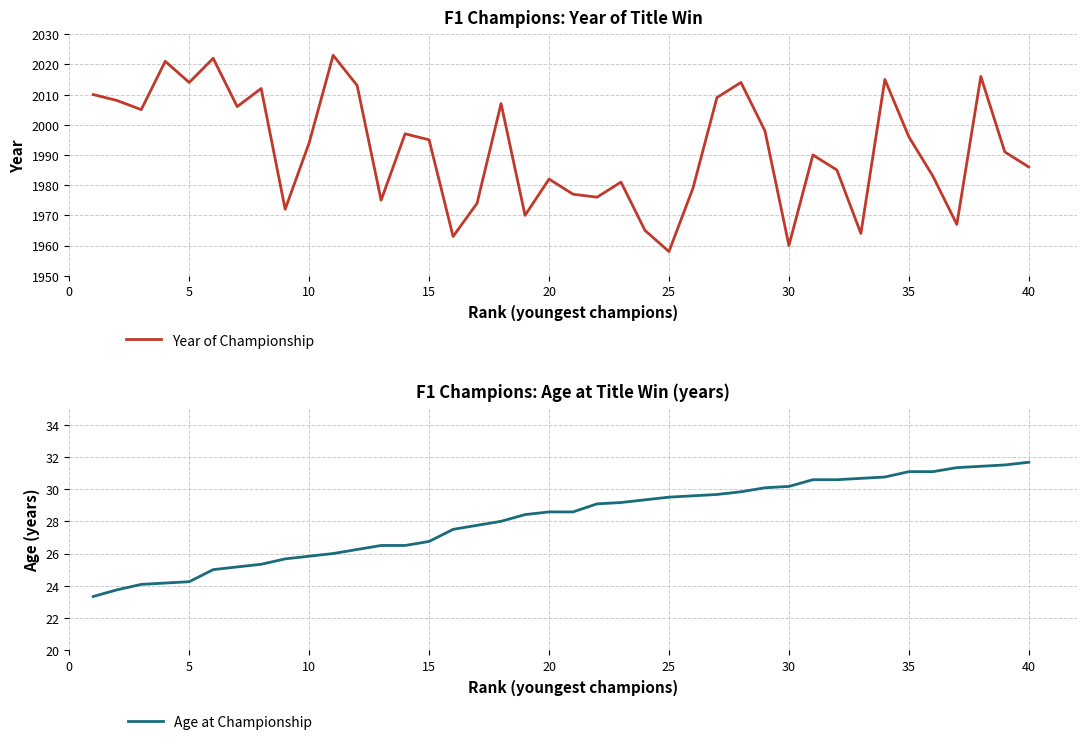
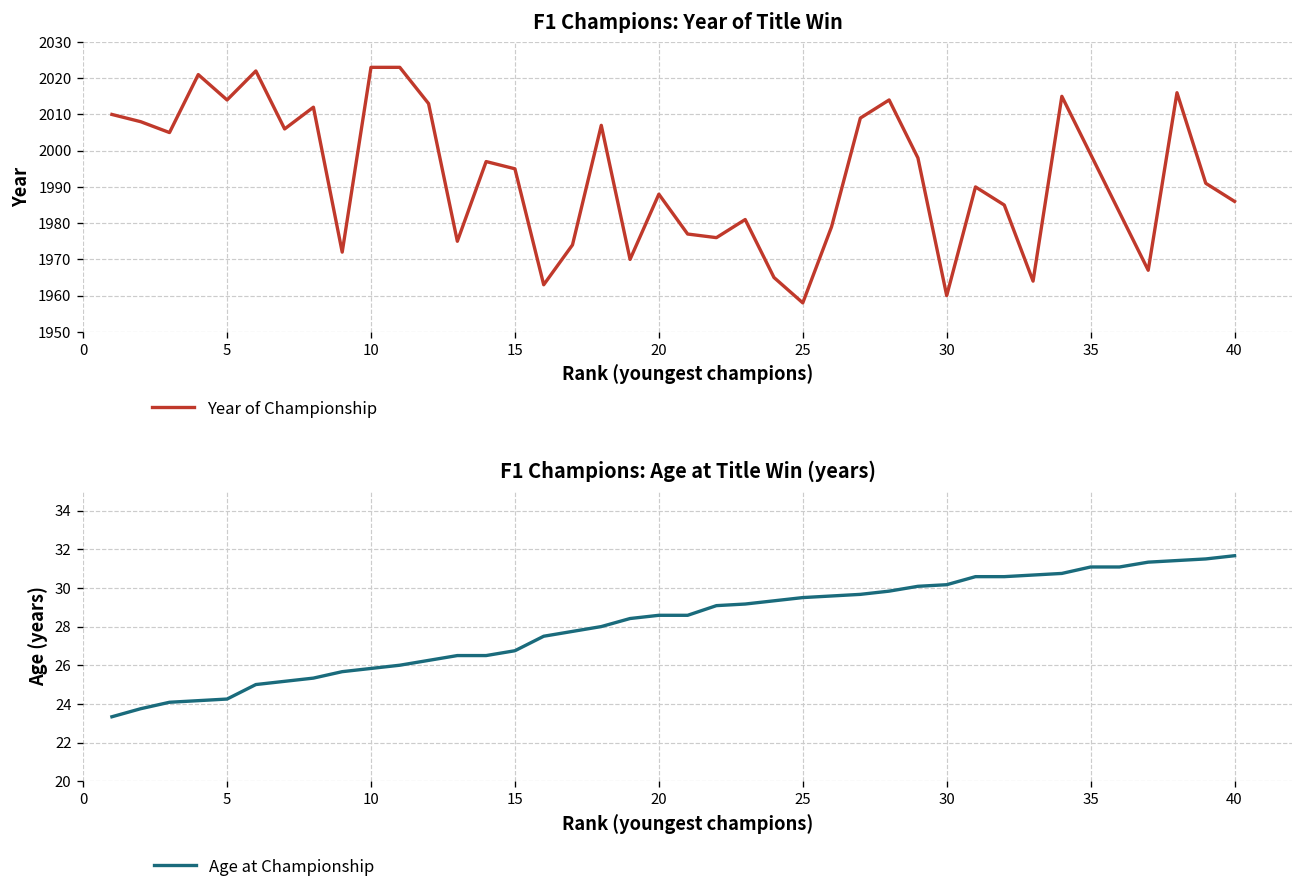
  {
    "F1 Champions: Year of Title Win": {
      "5": 2014,
-     "10": 1994,
+     "10": 2023,
      "15": 1995,
-     "20": 1982,
+     "20": 1988,
      "25": 1958,
      "30": 1960,
-     "35": 1996,
+     "35": 1999,
      "40": 1986
    },
    "F1 Champions: Age at Title Win (years)": {
      "5": 24.3,
      "10": 25.8,
      "15": 26.8,
      "20": 28.6,
      "25": 29.5,
      "30": 30.2,
      "35": 31.1,
      "40": 31.7
    }
  }
